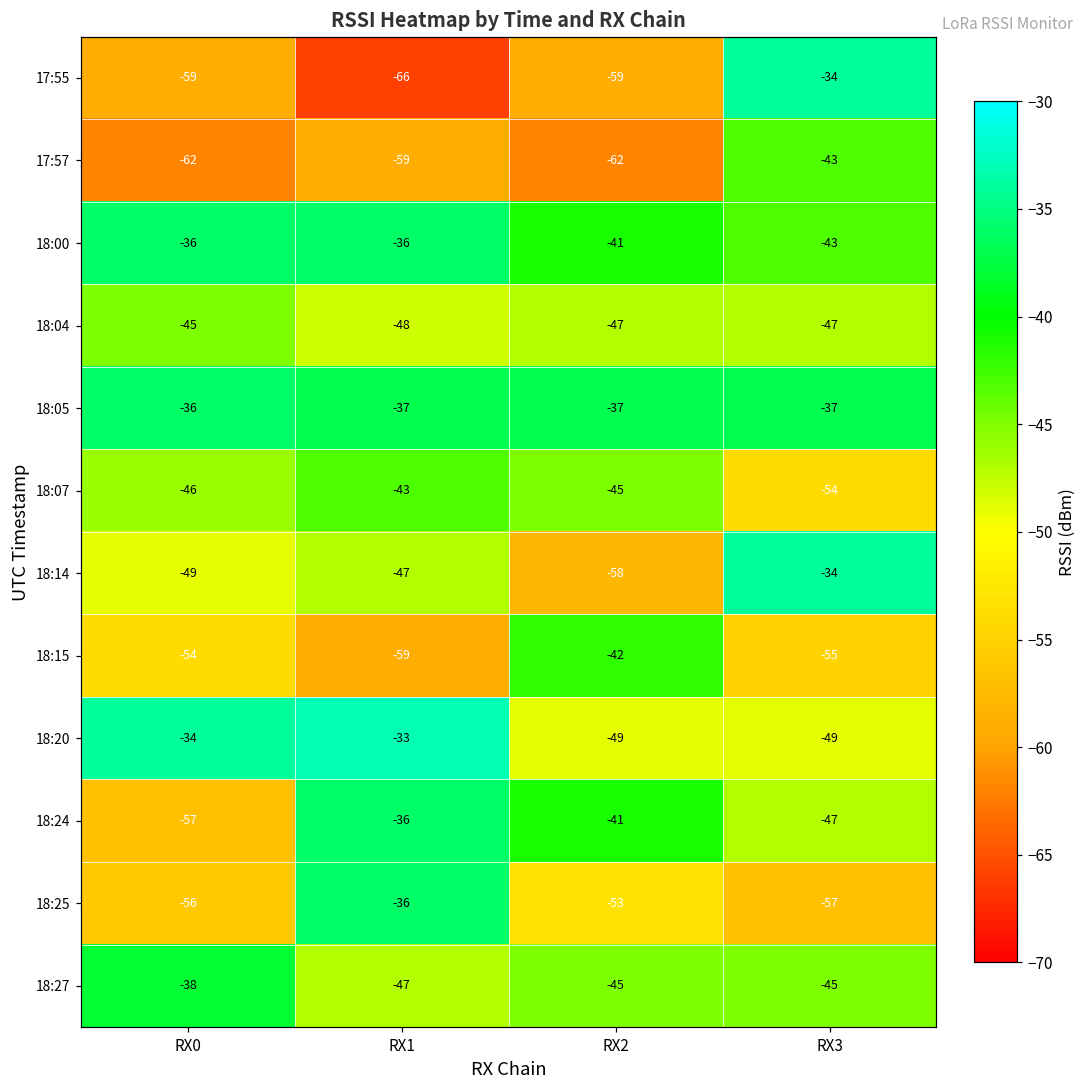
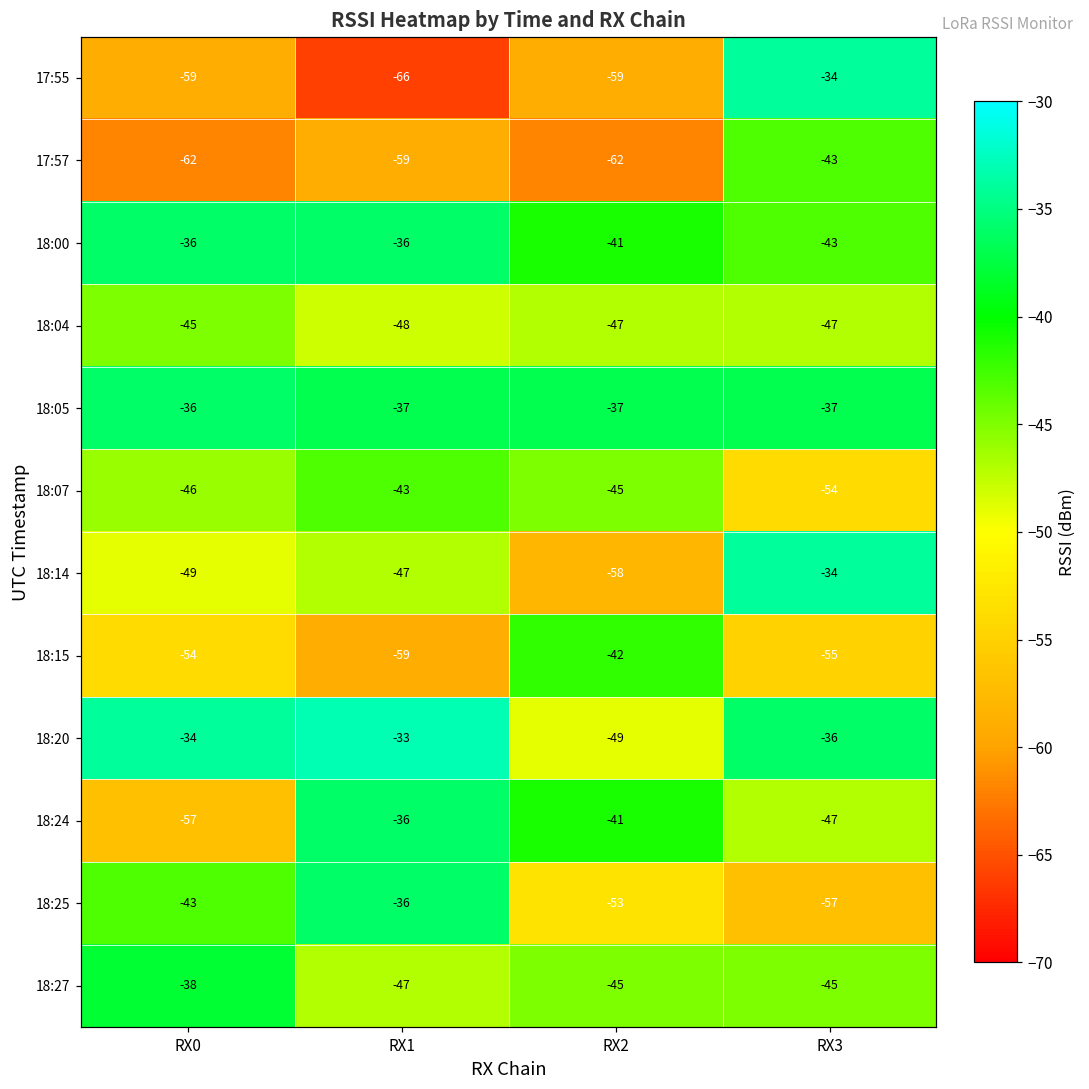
  {
    "17:55": {
      "RX0": -59,
      "RX1": -66,
      "RX2": -59,
      "RX3": -34
    },
    "17:57": {
      "RX0": -62,
      "RX1": -59,
      "RX2": -62,
      "RX3": -43
    },
    "18:00": {
      "RX0": -36,
      "RX1": -36,
      "RX2": -41,
      "RX3": -43
    },
    "18:04": {
      "RX0": -45,
      "RX1": -48,
      "RX2": -47,
      "RX3": -47
    },
    "18:05": {
      "RX0": -36,
      "RX1": -37,
      "RX2": -37,
      "RX3": -37
    },
    "18:07": {
      "RX0": -46,
      "RX1": -43,
      "RX2": -45,
      "RX3": -54
    },
    "18:14": {
      "RX0": -49,
      "RX1": -47,
      "RX2": -58,
      "RX3": -34
    },
    "18:15": {
      "RX0": -54,
      "RX1": -59,
      "RX2": -42,
      "RX3": -55
    },
    "18:20": {
      "RX0": -34,
      "RX1": -33,
      "RX2": -49,
-     "RX3": -49
+     "RX3": -36
    },
    "18:24": {
      "RX0": -57,
      "RX1": -36,
      "RX2": -41,
      "RX3": -47
    },
    "18:25": {
-     "RX0": -56,
+     "RX0": -43,
      "RX1": -36,
      "RX2": -53,
      "RX3": -57
    },
    "18:27": {
      "RX0": -38,
      "RX1": -47,
      "RX2": -45,
      "RX3": -45
    }
  }
